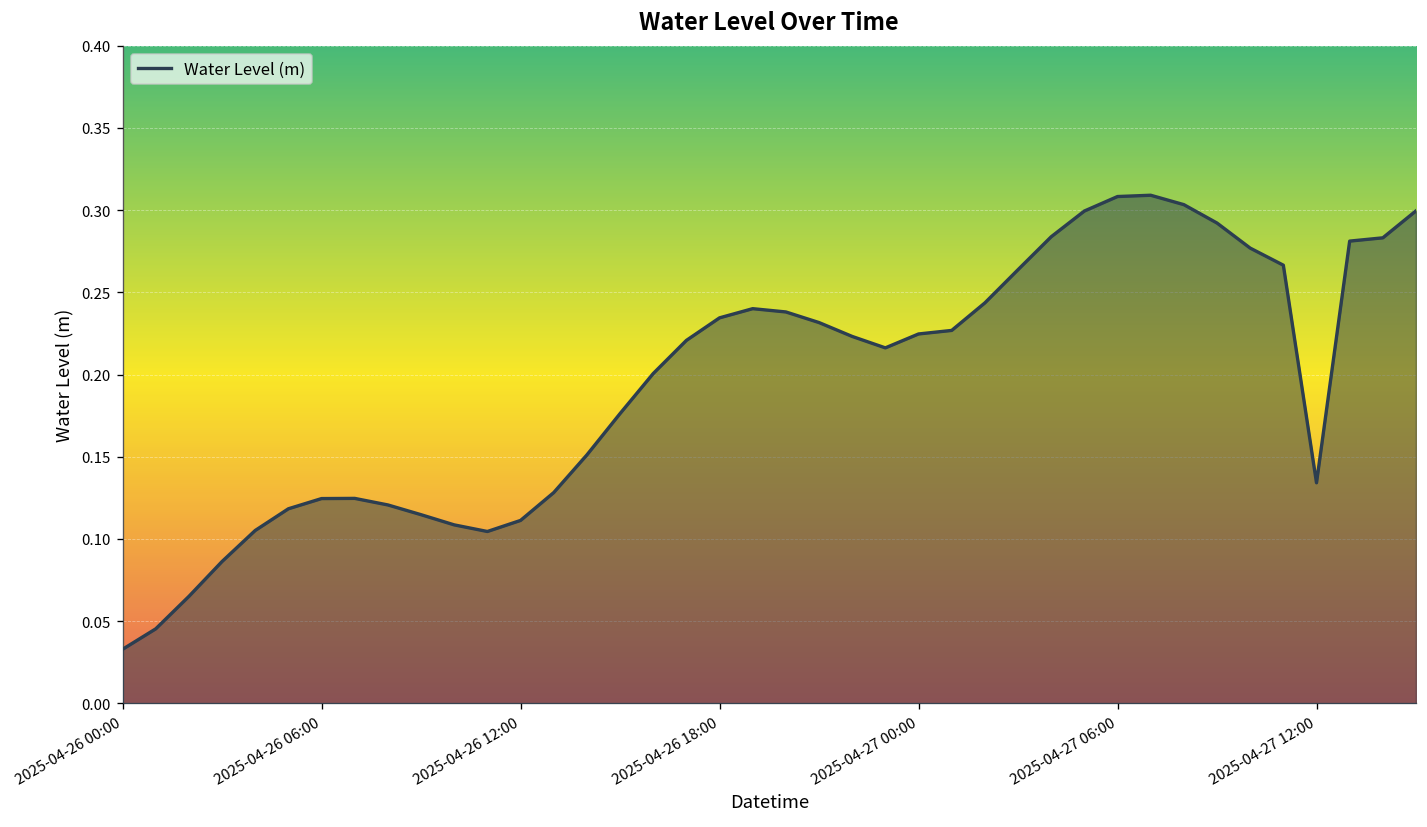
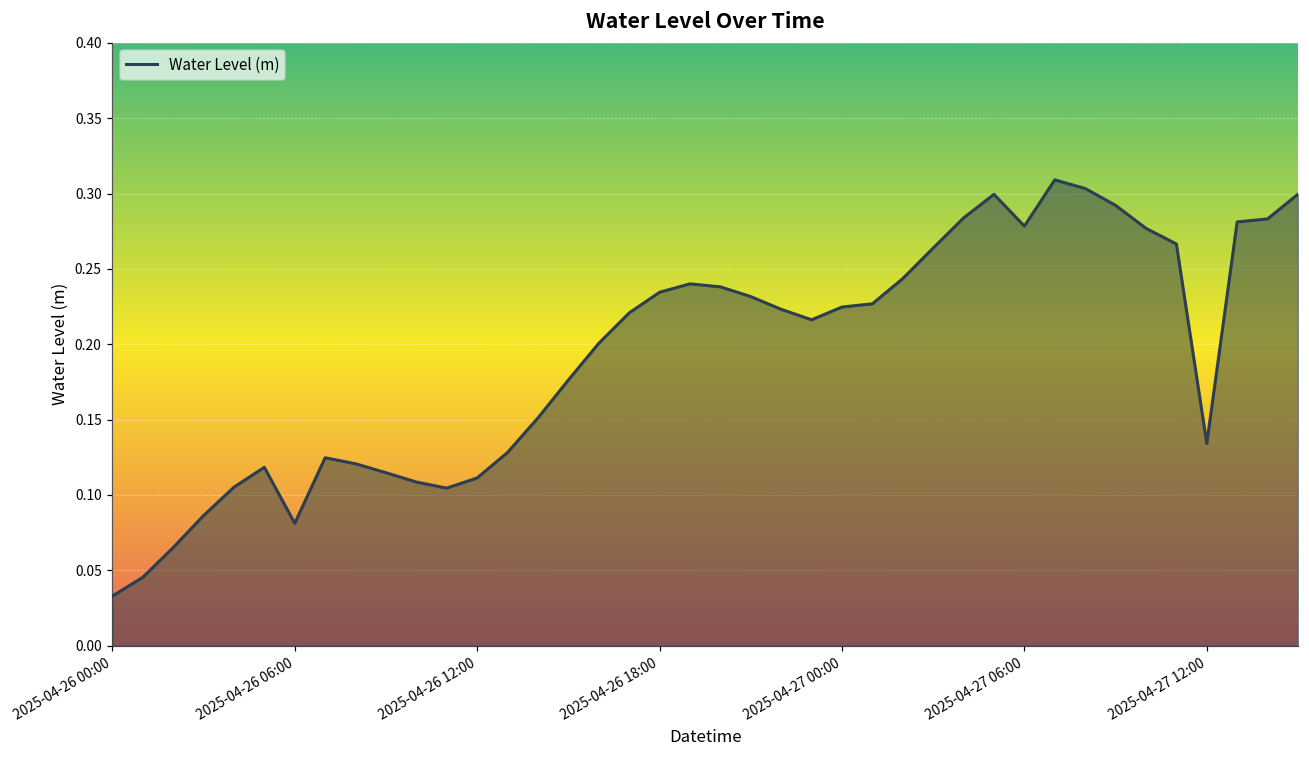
  {
    "2025-04-26 00:00": 0.033,
-   "2025-04-26 06:00": 0.125,
+   "2025-04-26 06:00": 0.081,
    "2025-04-26 12:00": 0.111,
    "2025-04-26 18:00": 0.234,
    "2025-04-27 00:00": 0.225,
-   "2025-04-27 06:00": 0.308,
+   "2025-04-27 06:00": 0.278,
    "2025-04-27 12:00": 0.134
  }
